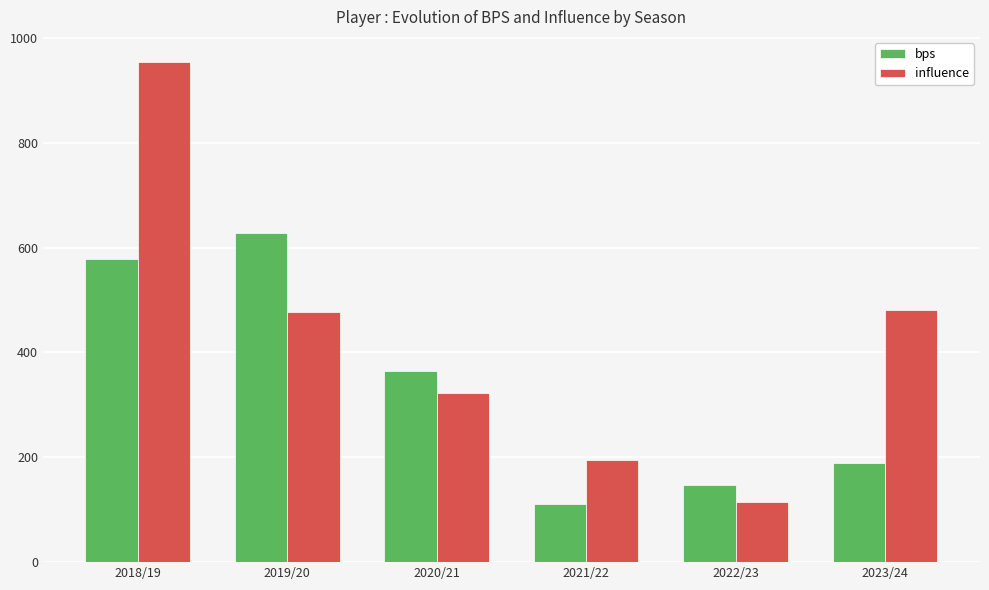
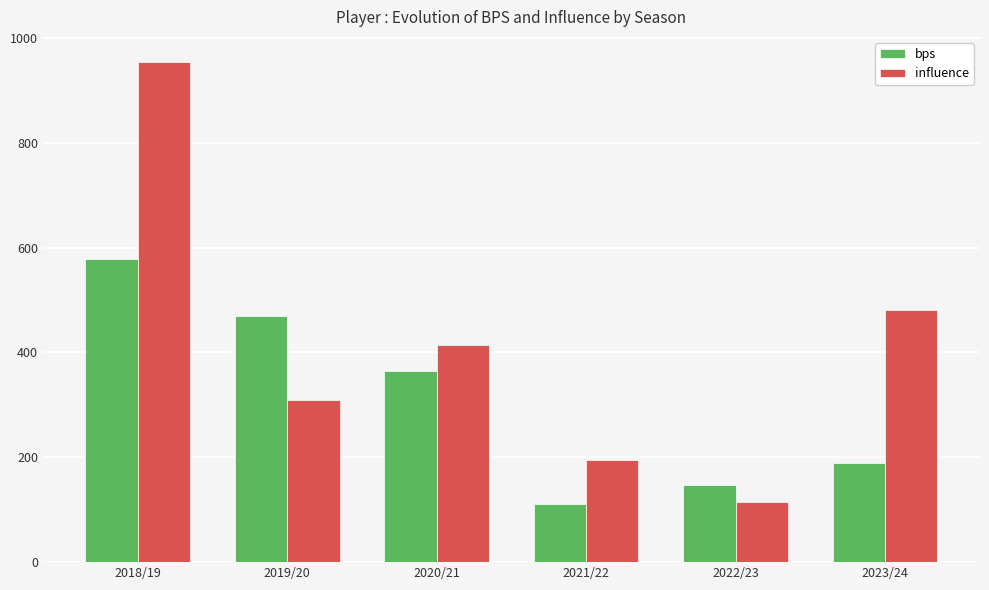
  {
    "bps": {
      "2018/19": 580,
-     "2019/20": 630,
+     "2019/20": 470,
      "2020/21": 360,
      "2021/22": 110,
      "2022/23": 150,
      "2023/24": 190
    },
    "influence": {
      "2018/19": 950,
-     "2019/20": 480,
-     "2020/21": 320,
+     "2019/20": 310,
+     "2020/21": 410,
      "2021/22": 200,
      "2022/23": 110,
      "2023/24": 480
    }
  }
